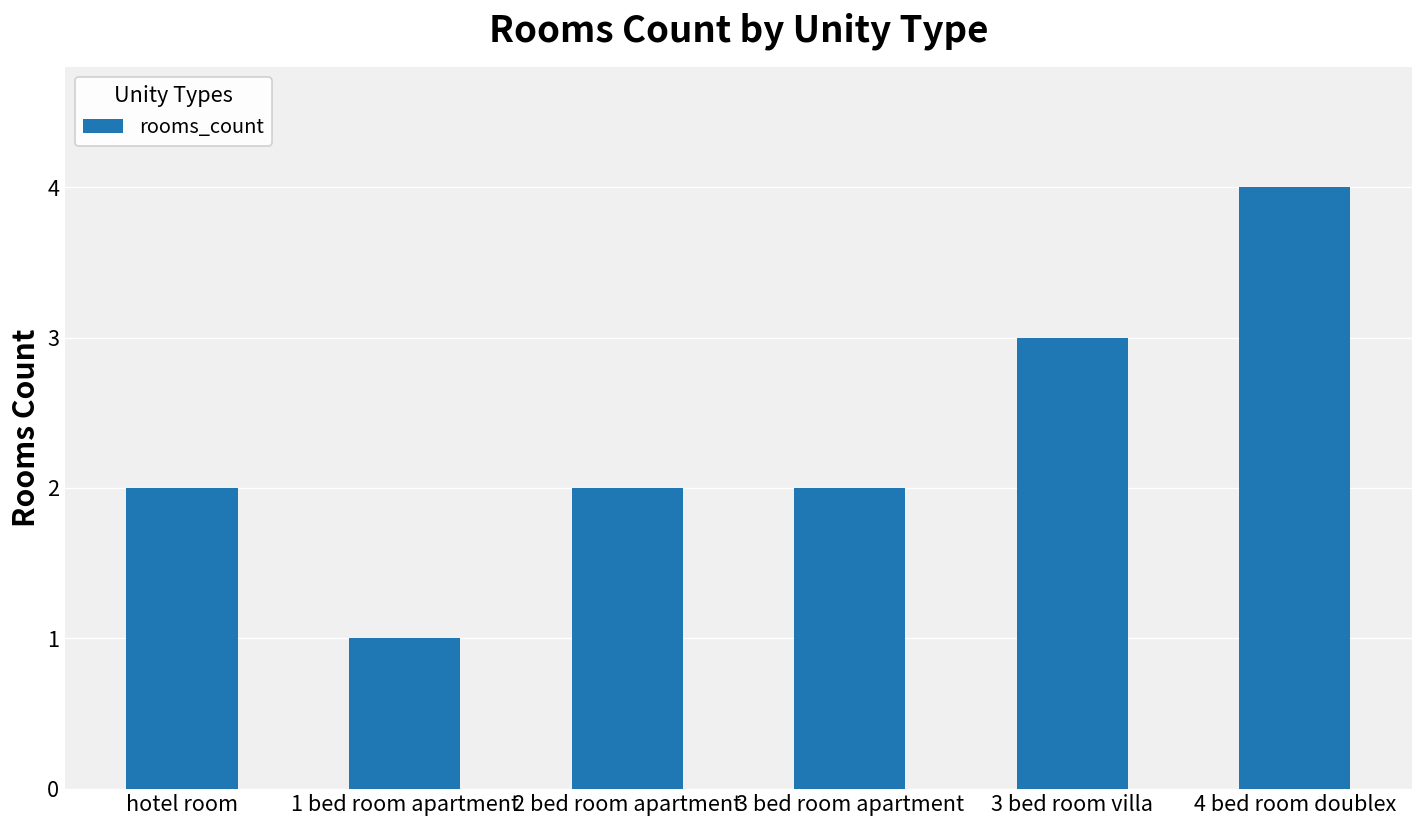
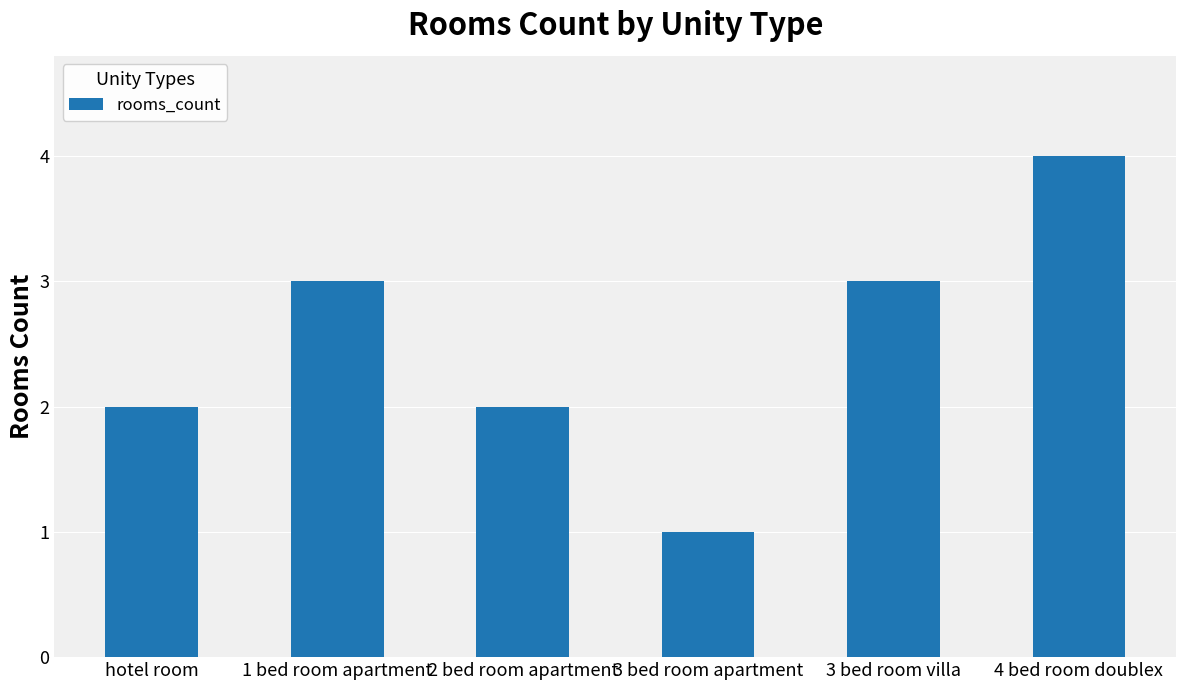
  {
    "hotel room": 2,
-   "1 bed room apartment": 1,
+   "1 bed room apartment": 3,
    "2 bed room apartment": 2,
-   "3 bed room apartment": 2,
+   "3 bed room apartment": 1,
    "3 bed room villa": 3,
    "4 bed room doublex": 4
  }
